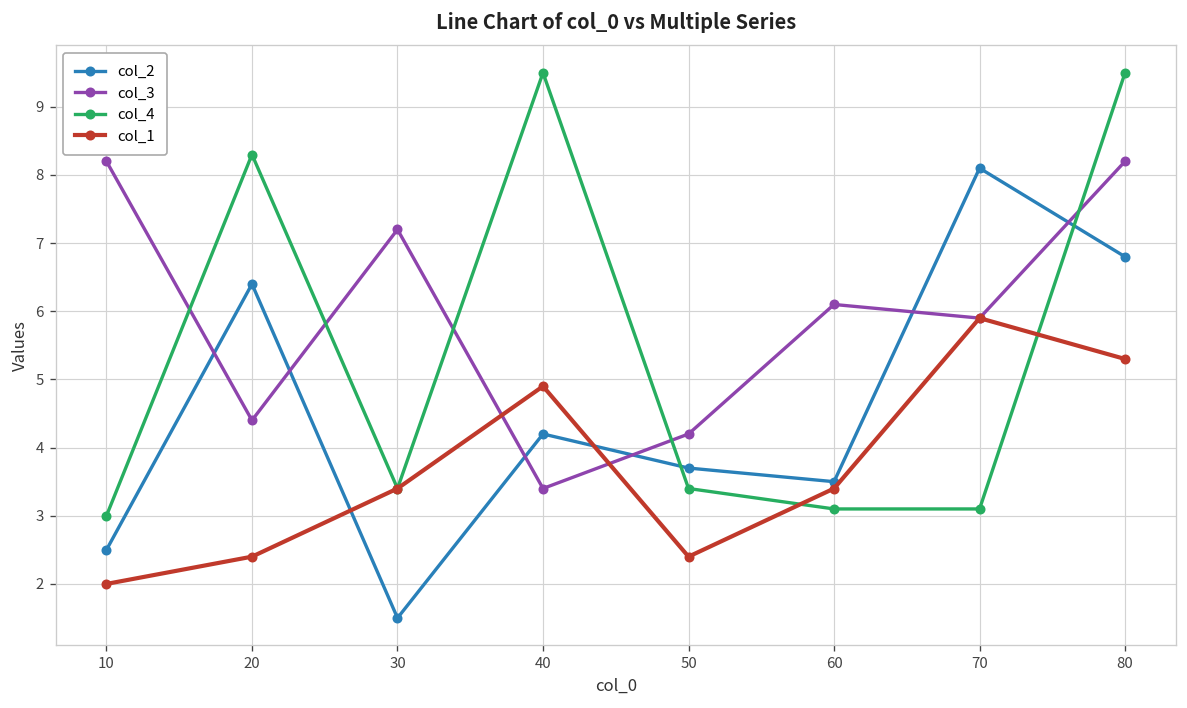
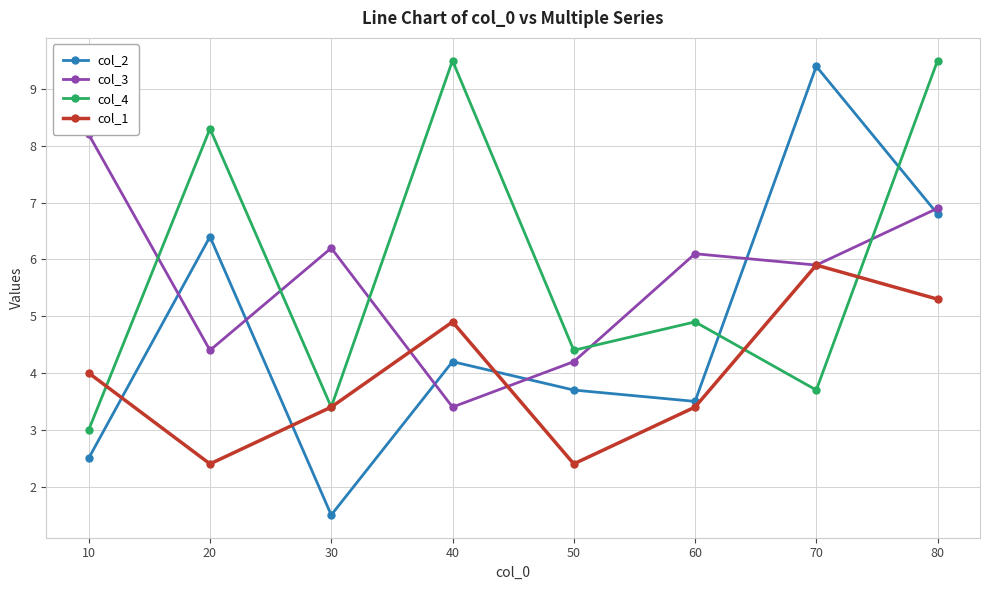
  {
    "col_2": {
      "10": 2.5,
      "20": 6.4,
      "30": 1.5,
      "40": 4.2,
      "50": 3.7,
      "60": 3.5,
-     "70": 8.1,
+     "70": 9.4,
      "80": 6.8
    },
    "col_3": {
      "20": 4.4,
-     "30": 7.2,
+     "30": 6.2,
      "40": 3.4,
      "50": 4.2,
      "60": 6.1,
-     "80": 8.2
+     "80": 6.9
    },
    "col_4": {
      "10": 3.0,
      "20": 8.3,
      "40": 9.5,
-     "50": 3.4,
-     "60": 3.1,
-     "70": 3.1,
+     "50": 4.4,
+     "60": 4.9,
+     "70": 3.7,
      "80": 9.5
    },
    "col_1": {
-     "10": 2,
+     "10": 4,
      "20": 2.4,
      "40": 4.9,
      "50": 2.4,
      "60": 3.4,
      "80": 5.3
    }
  }
